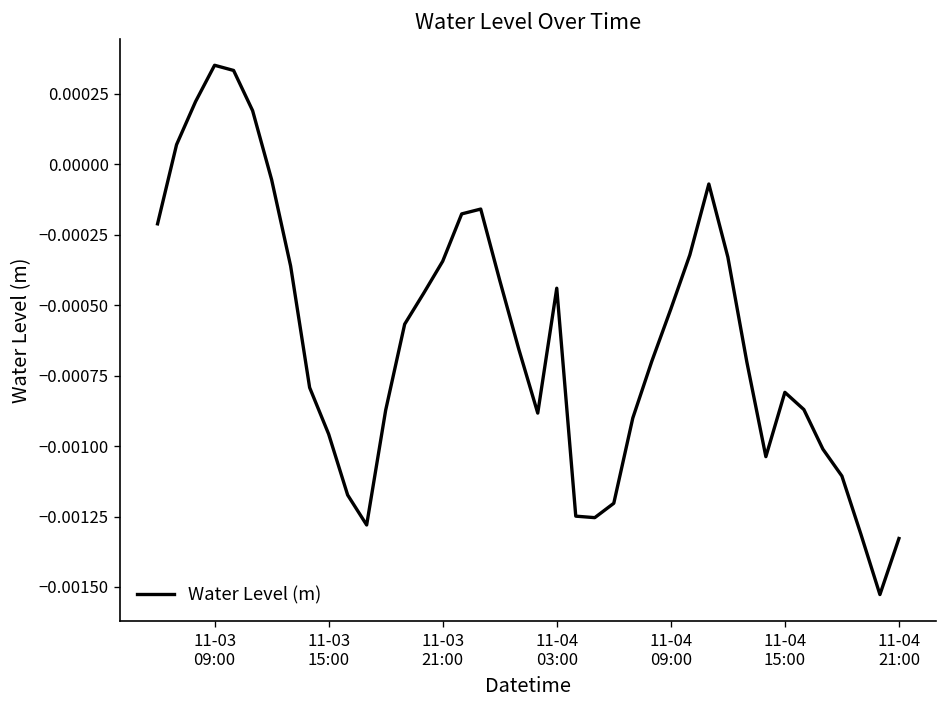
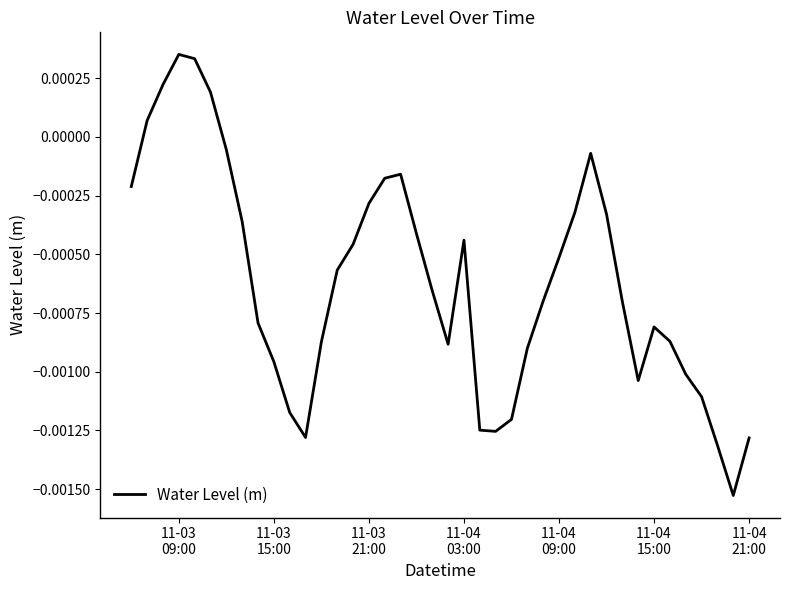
  {
    "11-03 09:00": 0.00035,
    "11-03 15:00": -0.00096,
-   "11-03 21:00": -0.00034,
+   "11-03 21:00": -0.00028,
    "11-04 03:00": -0.00044,
    "11-04 09:00": -0.00051,
    "11-04 15:00": -0.00081,
-   "11-04 21:00": -0.00133
+   "11-04 21:00": -0.00128
  }
